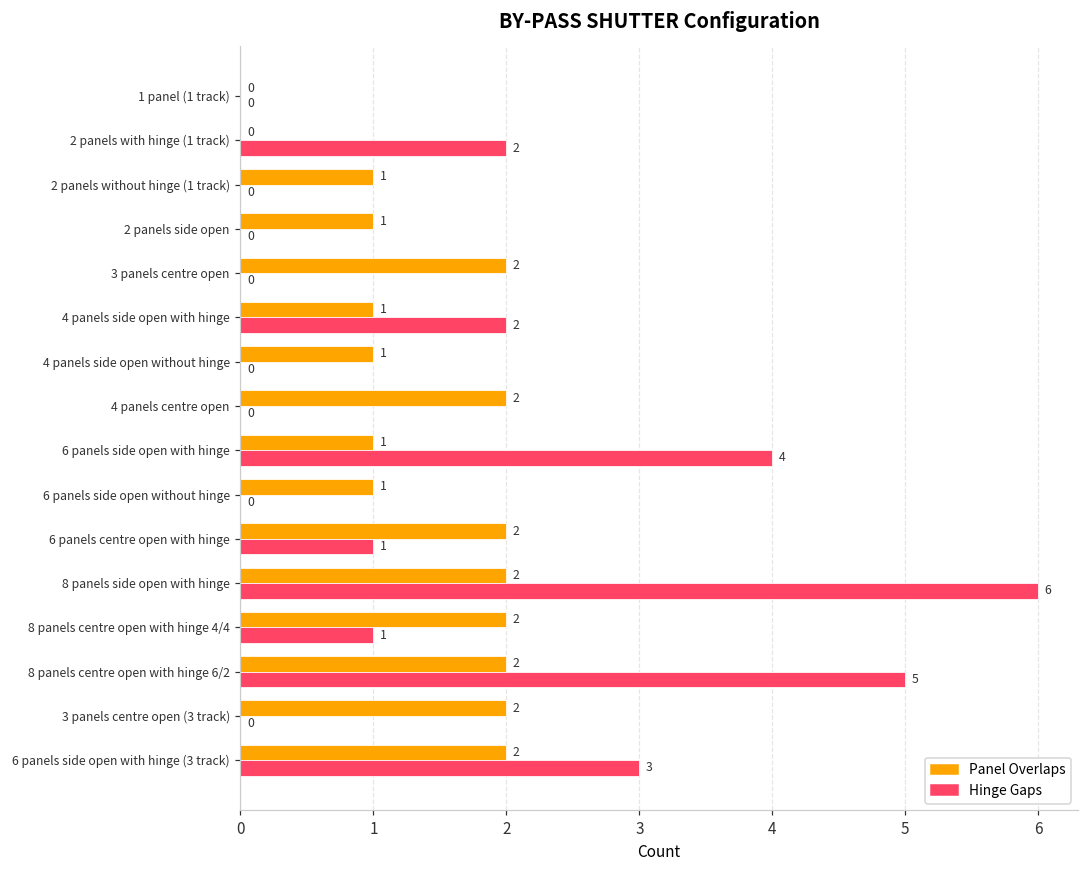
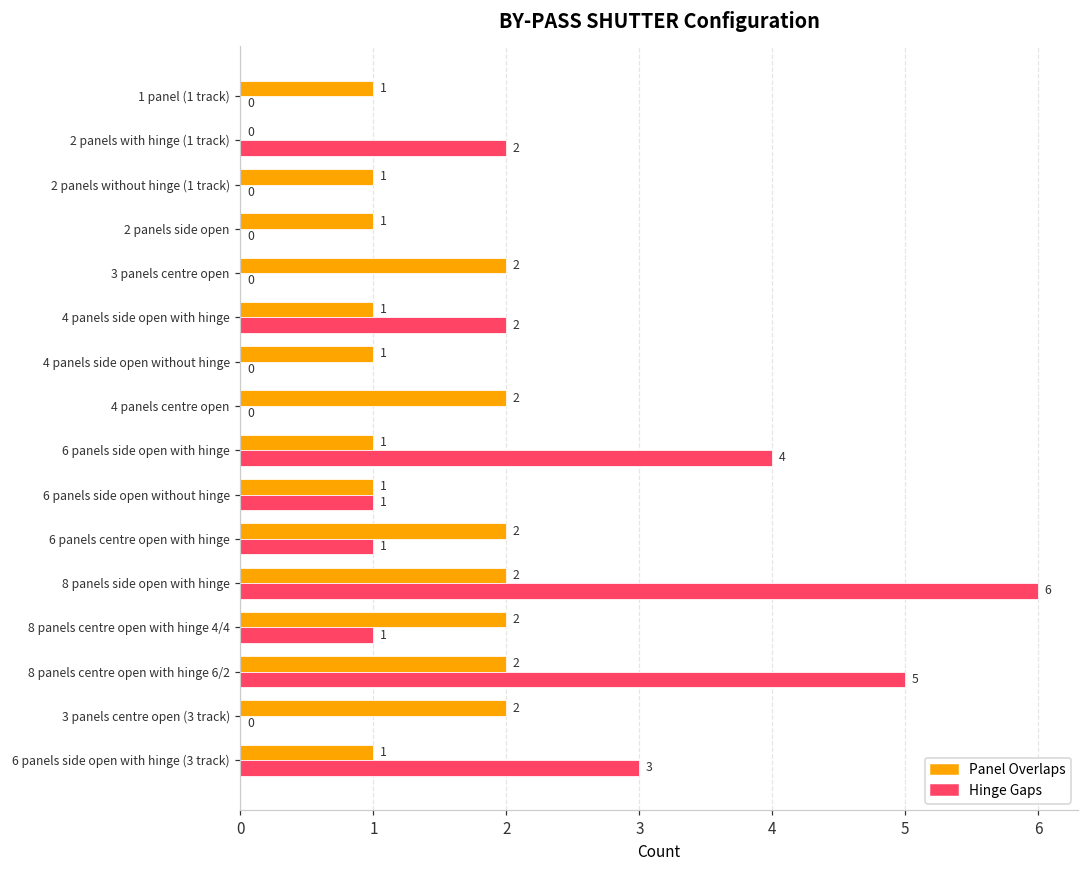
  {
    "Panel Overlaps": {
-     "1 panel (1 track)": 0,
+     "1 panel (1 track)": 1,
      "2 panels with hinge (1 track)": 0,
      "2 panels without hinge (1 track)": 1,
      "2 panels side open": 1,
      "3 panels centre open": 2,
      "4 panels side open with hinge": 1,
      "4 panels side open without hinge": 1,
      "4 panels centre open": 2,
      "6 panels side open with hinge": 1,
      "6 panels side open without hinge": 1,
      "6 panels centre open with hinge": 2,
      "8 panels side open with hinge": 2,
      "8 panels centre open with hinge 4/4": 2,
      "8 panels centre open with hinge 6/2": 2,
      "3 panels centre open (3 track)": 2,
-     "6 panels side open with hinge (3 track)": 2
+     "6 panels side open with hinge (3 track)": 1
    },
    "Hinge Gaps": {
      "1 panel (1 track)": 0,
      "2 panels with hinge (1 track)": 2,
      "2 panels without hinge (1 track)": 0,
      "2 panels side open": 0,
      "3 panels centre open": 0,
      "4 panels side open with hinge": 2,
      "4 panels side open without hinge": 0,
      "4 panels centre open": 0,
      "6 panels side open with hinge": 4,
-     "6 panels side open without hinge": 0,
+     "6 panels side open without hinge": 1,
      "6 panels centre open with hinge": 1,
      "8 panels side open with hinge": 6,
      "8 panels centre open with hinge 4/4": 1,
      "8 panels centre open with hinge 6/2": 5,
      "3 panels centre open (3 track)": 0,
      "6 panels side open with hinge (3 track)": 3
    }
  }
